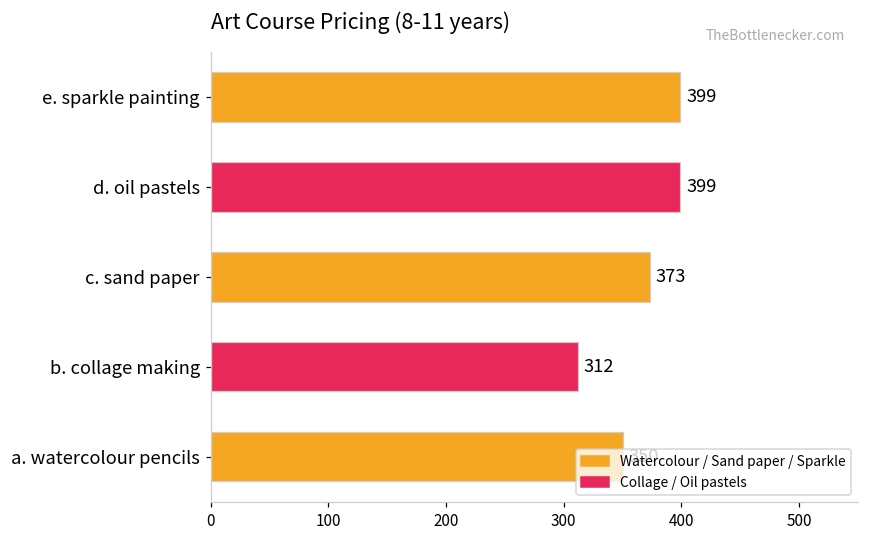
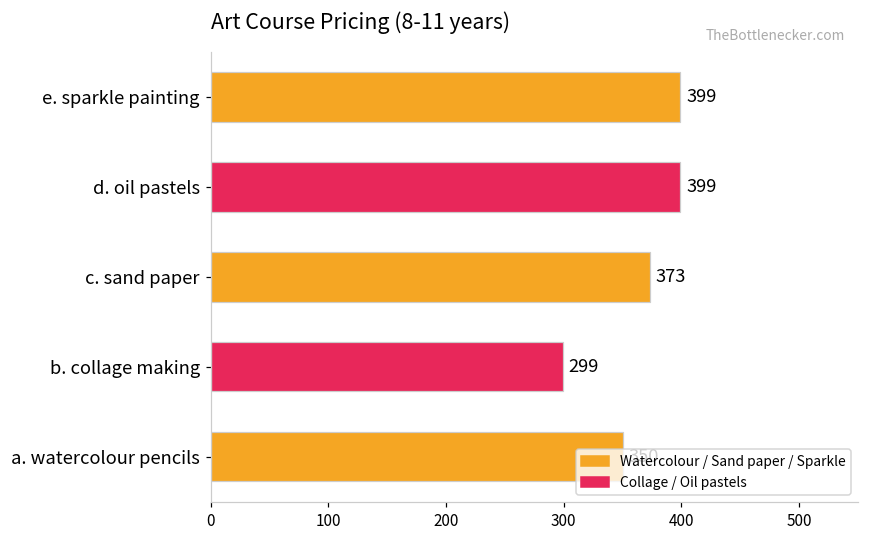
  {
    "e. sparkle painting": 399,
    "d. oil pastels": 399,
    "c. sand paper": 373,
-   "b. collage making": 312
+   "b. collage making": 299
  }
